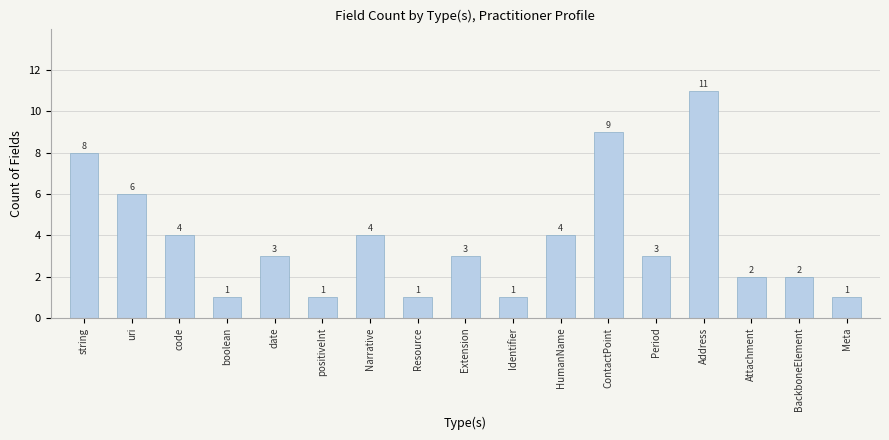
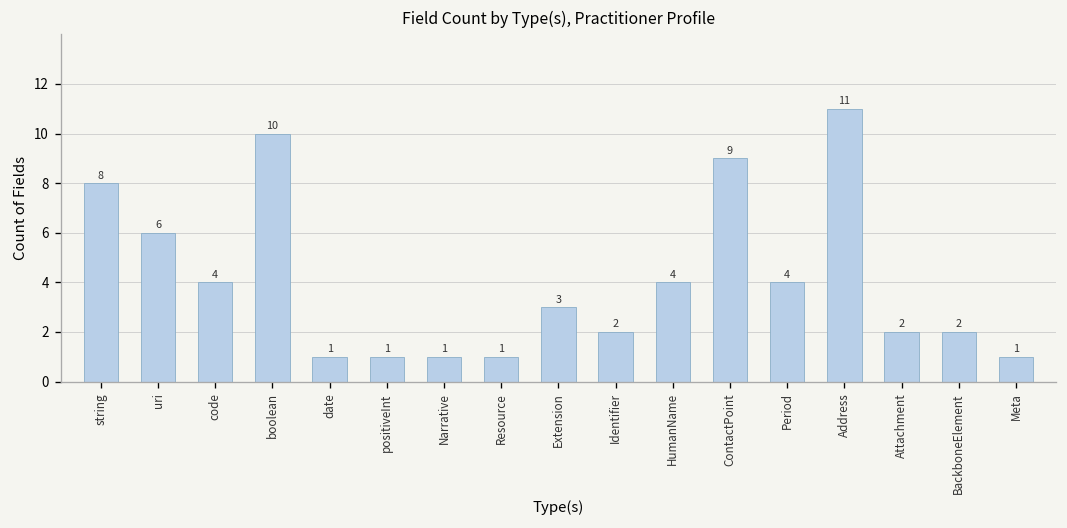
  {
    "string": 8,
    "uri": 6,
    "code": 4,
-   "boolean": 1,
-   "date": 3,
+   "boolean": 10,
+   "date": 1,
    "positiveInt": 1,
-   "Narrative": 4,
+   "Narrative": 1,
    "Resource": 1,
    "Extension": 3,
-   "Identifier": 1,
+   "Identifier": 2,
    "HumanName": 4,
    "ContactPoint": 9,
-   "Period": 3,
+   "Period": 4,
    "Address": 11,
    "Attachment": 2,
    "BackboneElement": 2,
    "Meta": 1
  }
